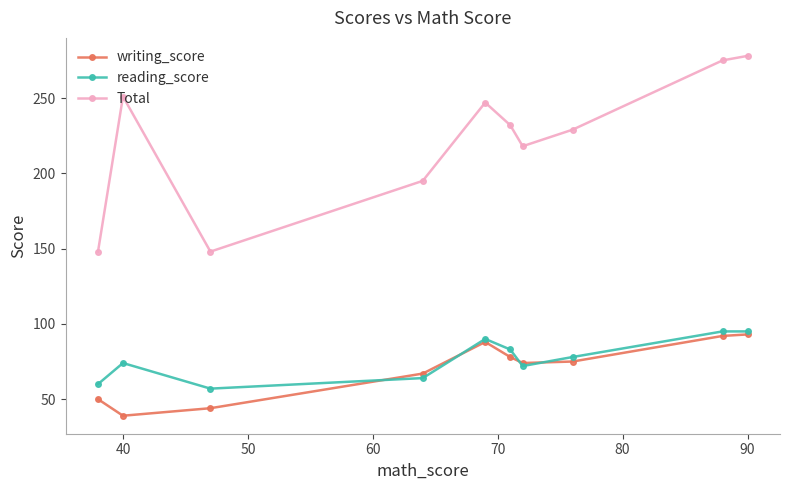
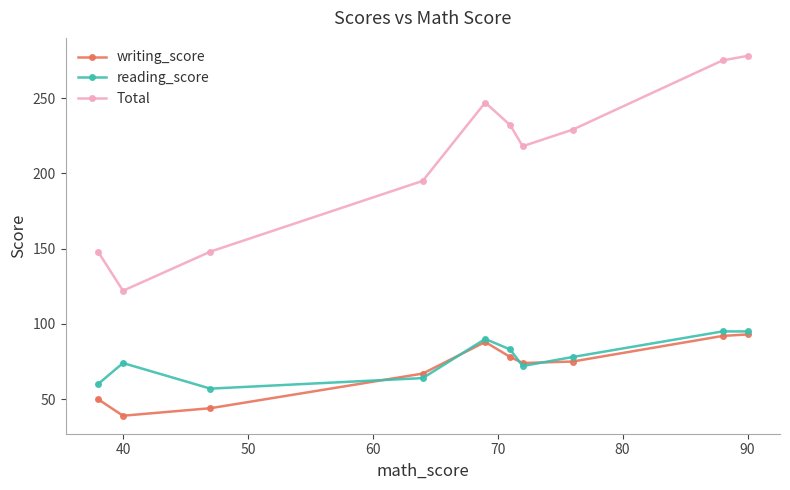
  {
    "writing_score": {
      "40": 39,
      "90": 93
    },
    "reading_score": {
      "40": 74,
      "90": 95
    },
    "Total": {
-     "40": 251,
+     "40": 122,
      "90": 278
    }
  }
